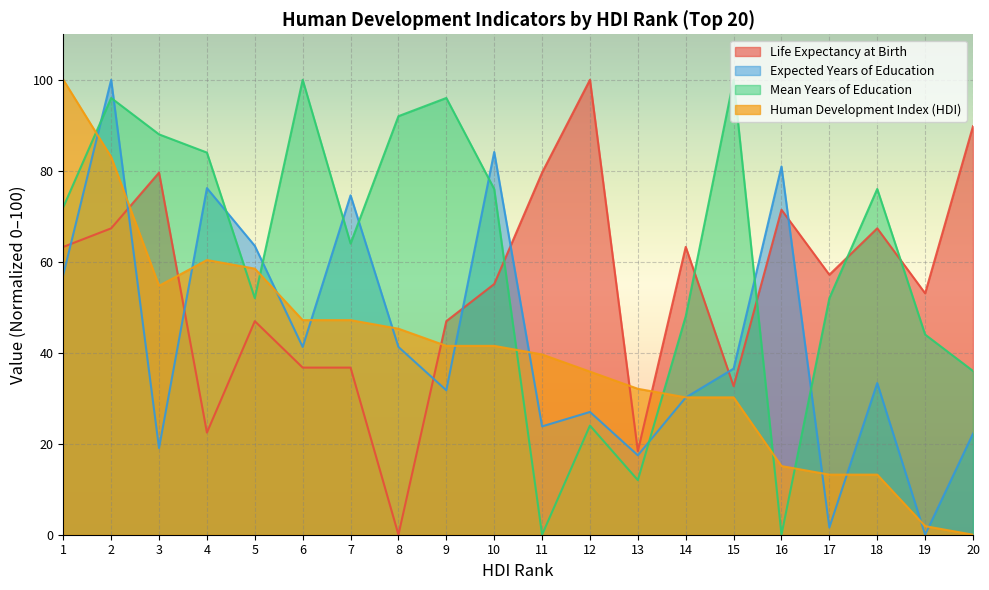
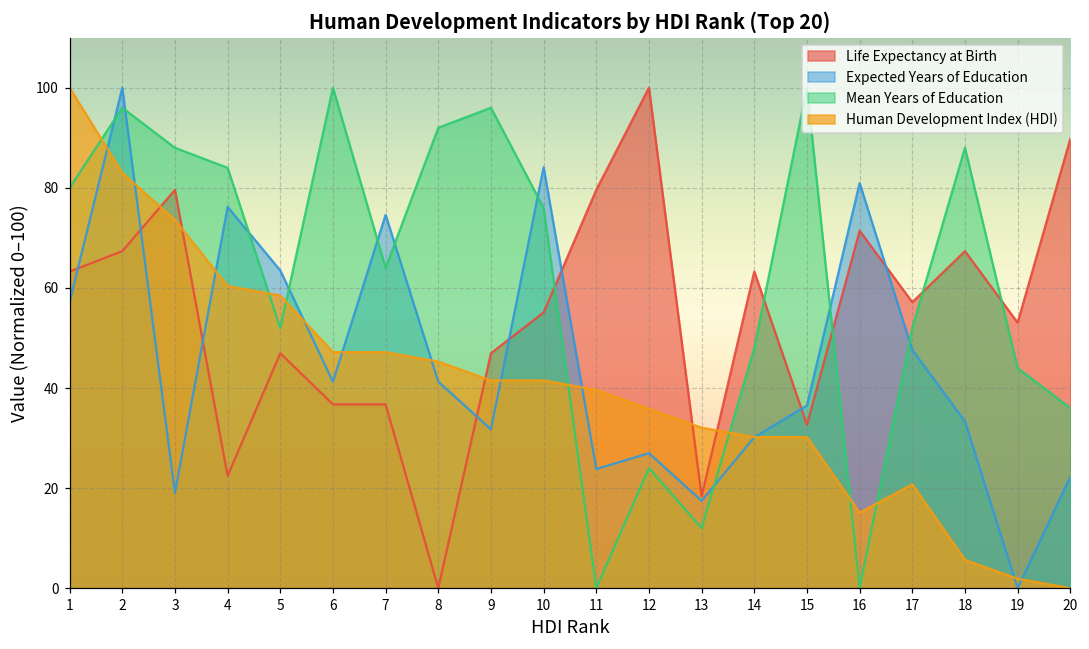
  {
    "Life Expectancy at Birth": {
      "1": 63,
      "2": 67,
      "3": 80,
      "4": 22,
      "5": 47,
      "6": 37,
      "7": 37,
      "8": 0,
      "9": 47,
      "10": 55,
      "11": 80,
      "12": 100,
      "13": 18,
      "14": 63,
      "15": 33,
      "16": 71,
      "17": 57,
      "18": 67,
      "19": 53,
      "20": 90
    },
    "Expected Years of Education": {
      "1": 57,
      "2": 100,
      "3": 19,
      "4": 76,
      "5": 63,
      "6": 41,
      "7": 75,
      "8": 41,
      "9": 32,
      "10": 84,
      "11": 24,
      "12": 27,
      "13": 17,
      "15": 37,
      "16": 81,
-     "17": 2,
+     "17": 48,
      "18": 33,
      "19": 0,
      "20": 22
    },
    "Mean Years of Education": {
-     "1": 72,
+     "1": 80,
      "2": 96,
      "3": 88,
      "4": 84,
      "5": 52,
      "6": 100,
      "7": 64,
      "8": 92,
      "9": 96,
      "10": 76,
      "11": 0,
      "12": 24,
      "13": 12,
      "14": 48,
      "16": 0,
      "17": 52,
-     "18": 76,
+     "18": 88,
      "19": 44,
      "20": 36
    },
    "Human Development Index (HDI)": {
      "1": 100,
      "2": 83,
-     "3": 55,
+     "3": 74,
      "4": 60,
      "5": 58,
      "6": 47,
      "7": 47,
      "8": 45,
      "9": 42,
      "10": 42,
      "11": 40,
      "12": 36,
      "13": 32,
      "15": 30,
      "16": 15,
-     "17": 13,
-     "18": 13,
+     "17": 21,
+     "18": 6,
      "19": 2,
      "20": 0
    }
  }
